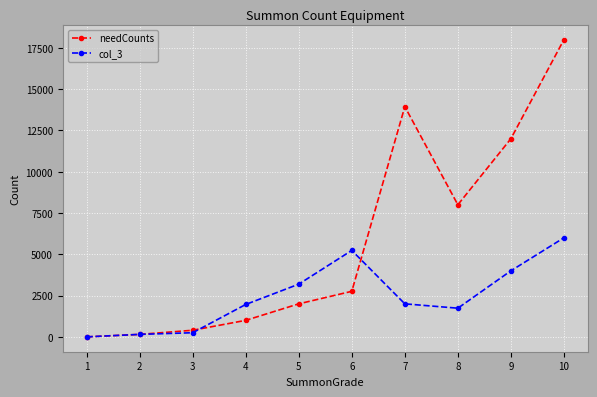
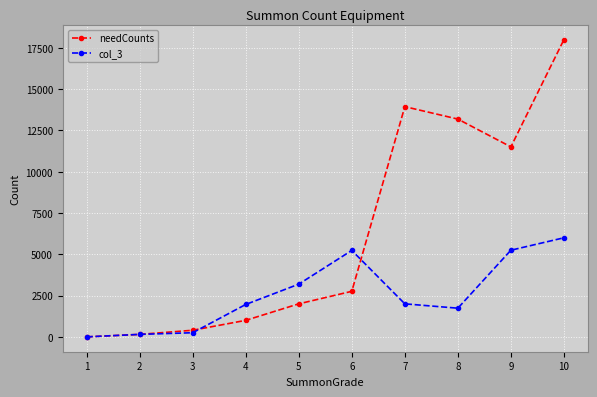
  {
    "needCounts": {
      "4": 1000,
      "5": 2000,
      "6": 2800,
      "7": 13900,
-     "8": 8000,
-     "9": 12000,
+     "8": 13200,
+     "9": 11500,
      "10": 18000
    },
    "col_3": {
      "4": 2000,
      "5": 3200,
      "6": 5200,
      "7": 2000,
      "8": 1700,
-     "9": 4000,
+     "9": 5200,
      "10": 6000
    }
  }
